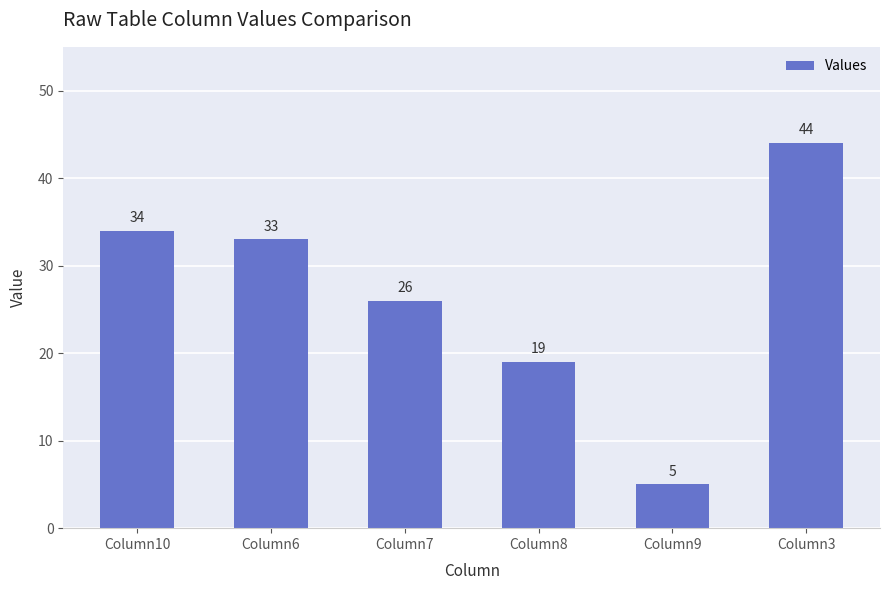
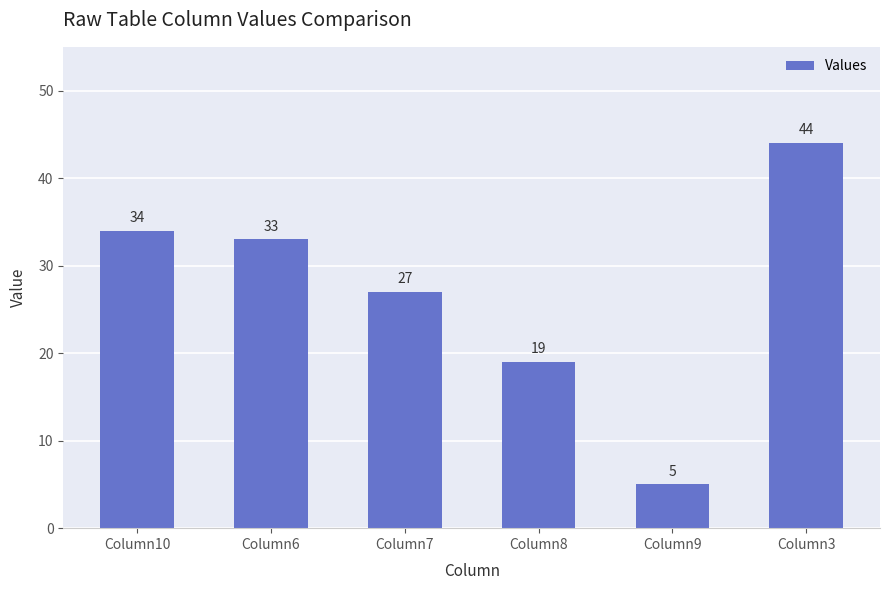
  {
    "Column10": 34,
    "Column6": 33,
-   "Column7": 26,
+   "Column7": 27,
    "Column8": 19,
    "Column9": 5,
    "Column3": 44
  }
